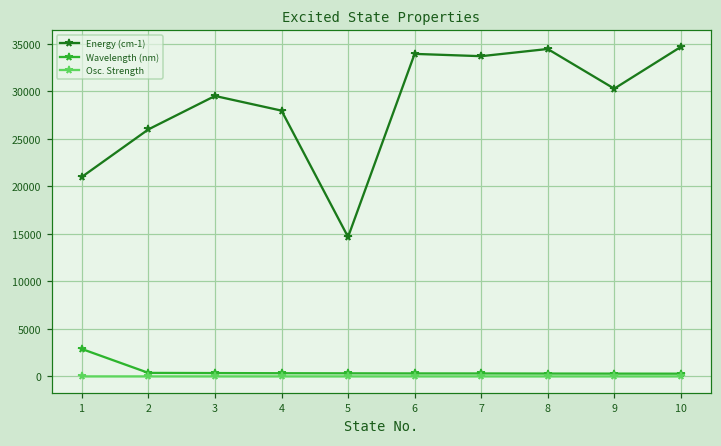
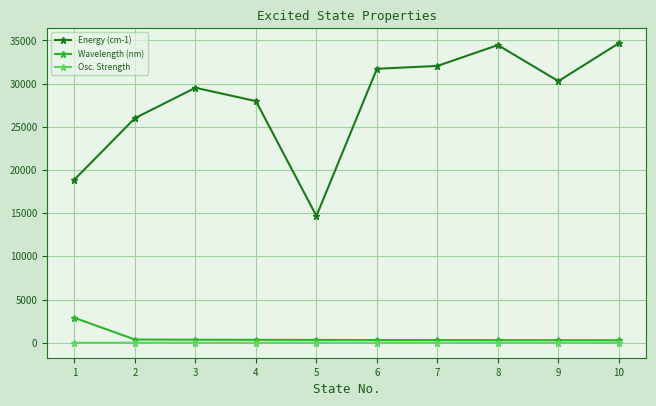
  {
    "Energy (cm-1)": {
-     "1": 21000,
+     "1": 19000,
      "2": 26000,
      "3": 30000,
      "4": 28000,
      "5": 15000,
-     "6": 34000,
-     "7": 34000,
+     "6": 32000,
+     "7": 32000,
      "8": 34000,
      "9": 30000,
      "10": 35000
    },
    "Wavelength (nm)": {
      "1": 3000,
      "2": 0,
      "3": 0,
      "4": 0,
      "5": 0,
      "6": 0,
      "7": 0,
      "8": 0,
      "9": 0
    },
    "Osc. Strength": {
      "1": 0,
      "2": 0,
      "3": 0,
      "4": 0,
      "5": 0,
      "6": 0,
      "7": 0,
      "8": 0,
      "9": 0
    }
  }
